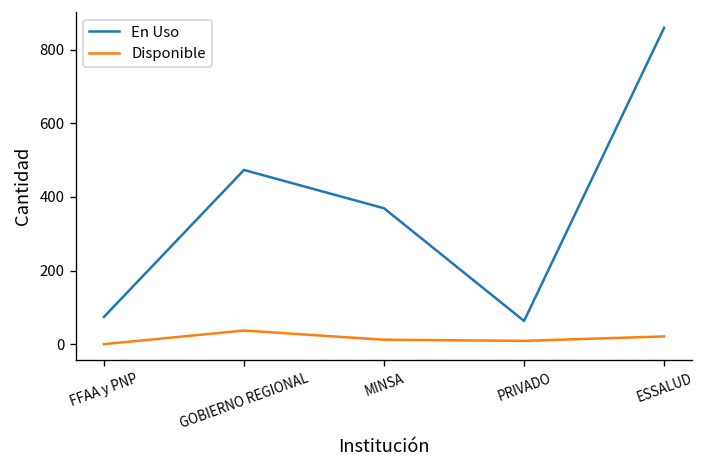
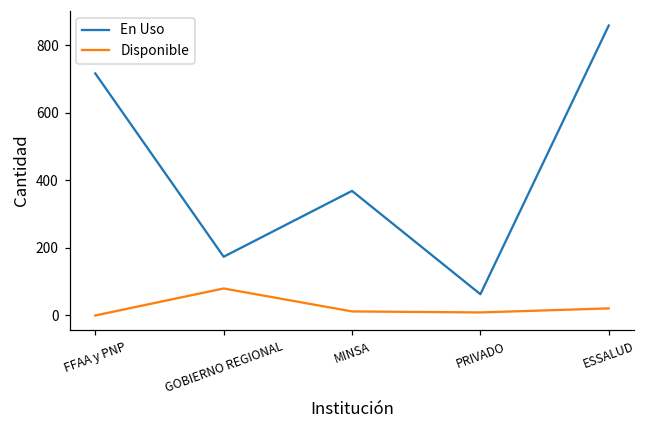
  {
    "En Uso": {
-     "FFAA y PNP": 70,
-     "GOBIERNO REGIONAL": 470,
+     "FFAA y PNP": 720,
+     "GOBIERNO REGIONAL": 170,
      "MINSA": 370,
      "PRIVADO": 60,
      "ESSALUD": 860
    },
    "Disponible": {
      "FFAA y PNP": 0,
-     "GOBIERNO REGIONAL": 40,
+     "GOBIERNO REGIONAL": 80,
      "MINSA": 10,
      "PRIVADO": 10,
      "ESSALUD": 20
    }
  }
